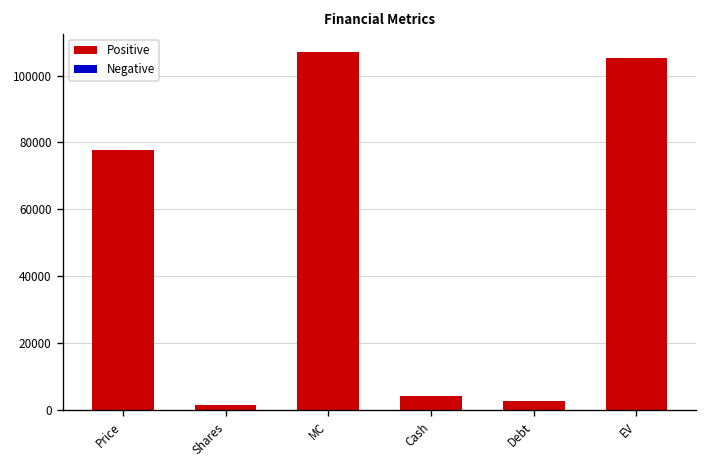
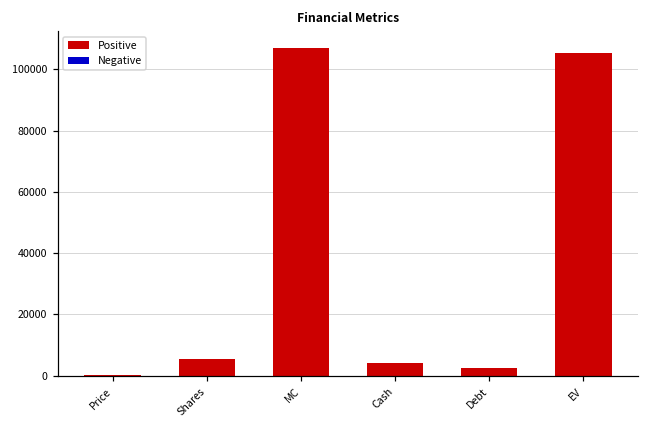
  {
-   "Price": 78000,
-   "Shares": 2000,
+   "Price": 0,
+   "Shares": 5000,
    "MC": 107000,
    "Cash": 4000,
    "Debt": 3000,
    "EV": 105000
  }
